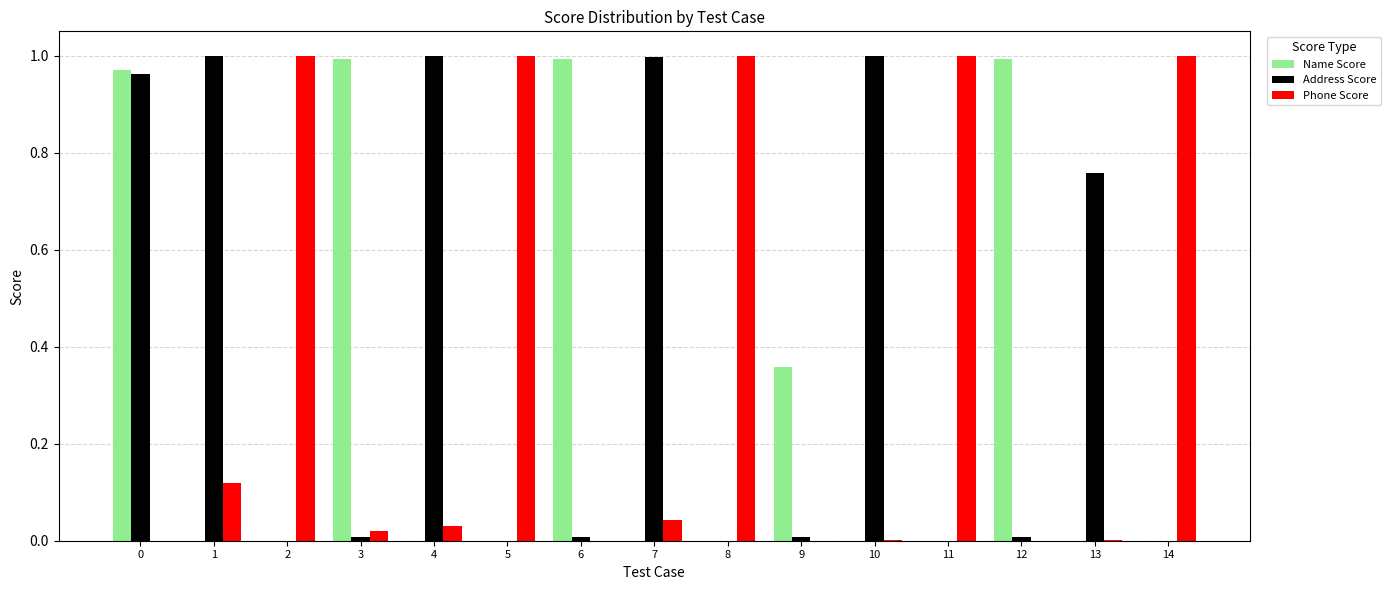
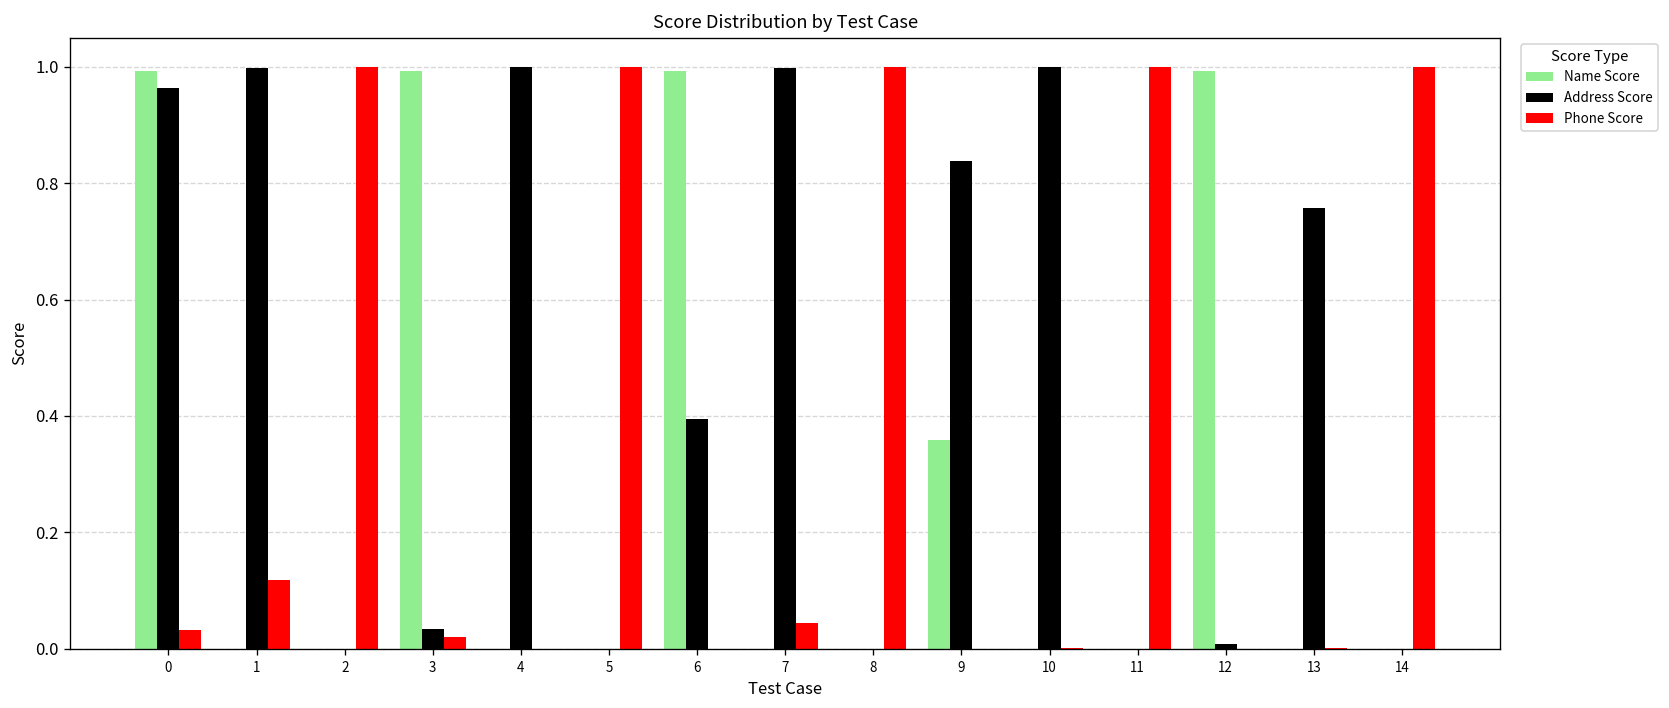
  {
    "Name Score": {
-     "0": 0.97,
+     "0": 0.99,
      "3": 0.99,
      "6": 0.99,
      "9": 0.36,
      "12": 0.99
    },
    "Address Score": {
      "0": 0.96,
      "1": 1.00,
-     "3": 0.01,
+     "3": 0.03,
      "4": 1.00,
-     "6": 0.01,
+     "6": 0.40,
      "7": 1.00,
-     "9": 0.01,
+     "9": 0.84,
      "10": 1.00,
      "12": 0.01,
      "13": 0.76
    },
    "Phone Score": {
-     "0": 0.00,
+     "0": 0.03,
      "1": 0.12,
      "2": 1.00,
      "3": 0.02,
-     "4": 0.03,
+     "4": 0.00,
      "5": 1.00,
      "7": 0.04,
      "8": 1.00,
      "11": 1.00,
      "14": 1.00
    }
  }
